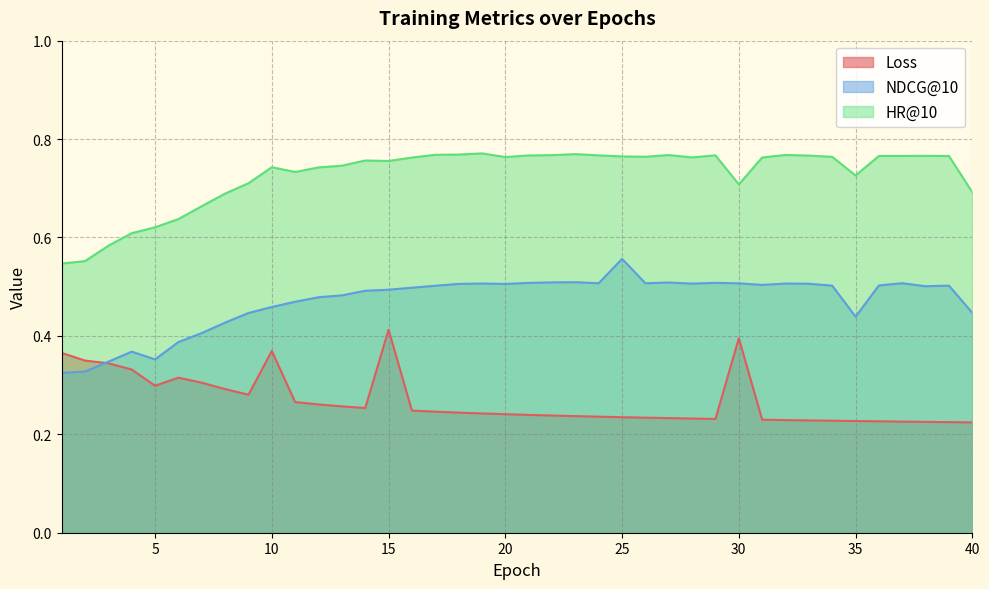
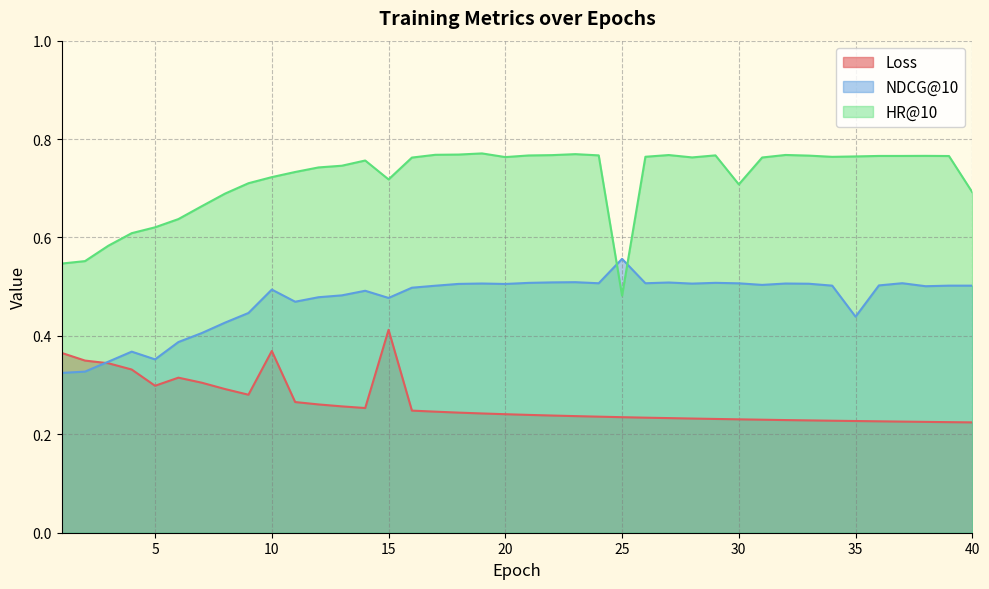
  {
    "Loss": {
      "5": 0.30,
      "10": 0.37,
      "15": 0.41,
      "20": 0.24,
      "25": 0.23,
-     "30": 0.40,
+     "30": 0.23,
      "35": 0.23,
      "40": 0.22
    },
    "NDCG@10": {
      "5": 0.35,
-     "10": 0.46,
-     "15": 0.49,
+     "10": 0.49,
+     "15": 0.48,
      "20": 0.51,
      "25": 0.56,
      "30": 0.51,
      "35": 0.44,
-     "40": 0.45
+     "40": 0.50
    },
    "HR@10": {
      "5": 0.62,
-     "10": 0.74,
-     "15": 0.76,
+     "10": 0.72,
+     "15": 0.72,
      "20": 0.76,
-     "25": 0.76,
+     "25": 0.48,
      "30": 0.71,
-     "35": 0.73,
+     "35": 0.76,
      "40": 0.69
    }
  }
